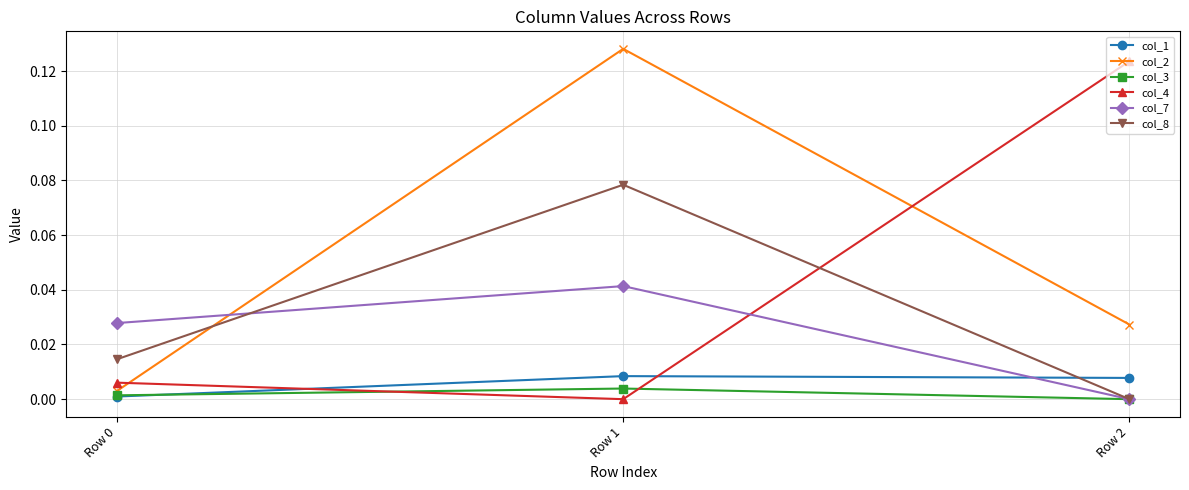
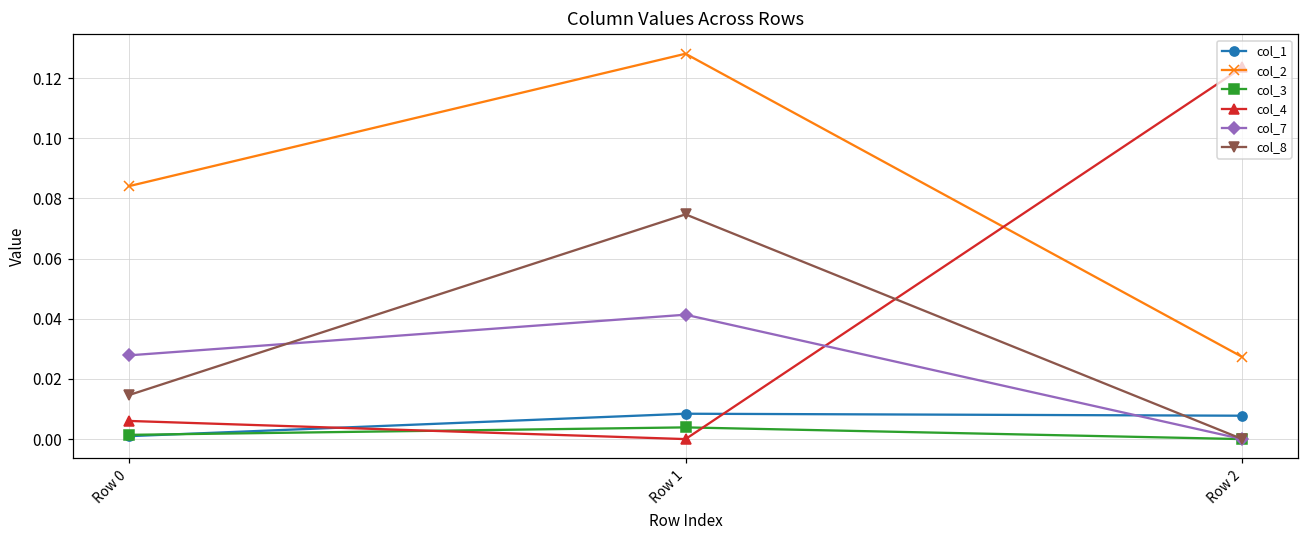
  {
    "col_1": {
      "Row 1": 0.008,
      "Row 2": 0.008
    },
    "col_2": {
-     "Row 0": 0.003,
+     "Row 0": 0.084,
      "Row 1": 0.128,
      "Row 2": 0.027
    },
    "col_3": {
      "Row 1": 0.004
    },
    "col_4": {
      "Row 0": 0.006,
      "Row 1": 0.000
    },
    "col_7": {
      "Row 0": 0.028,
      "Row 1": 0.041
    },
    "col_8": {
      "Row 0": 0.015,
-     "Row 1": 0.078
+     "Row 1": 0.075
    }
  }
